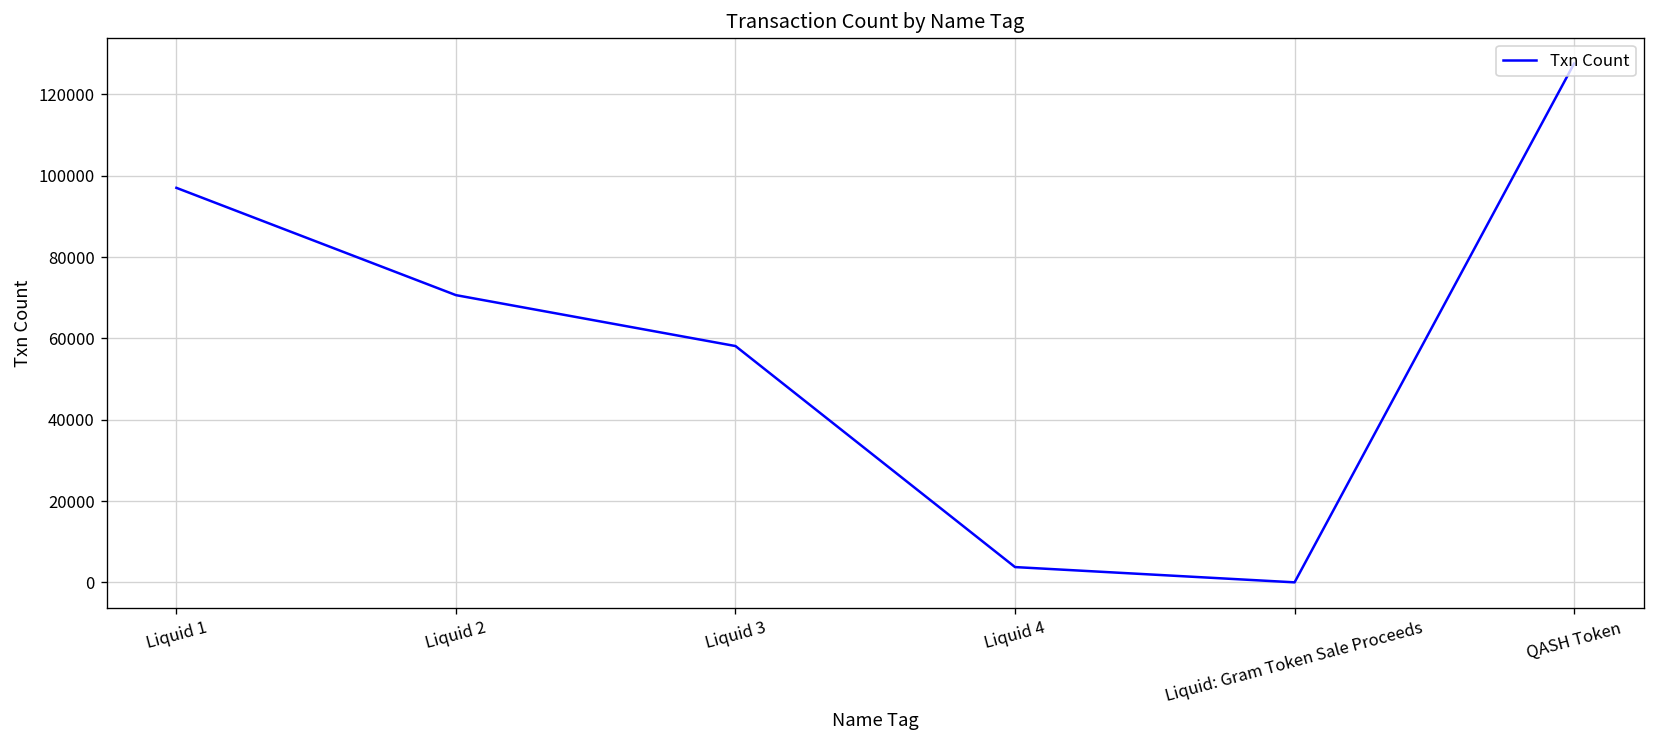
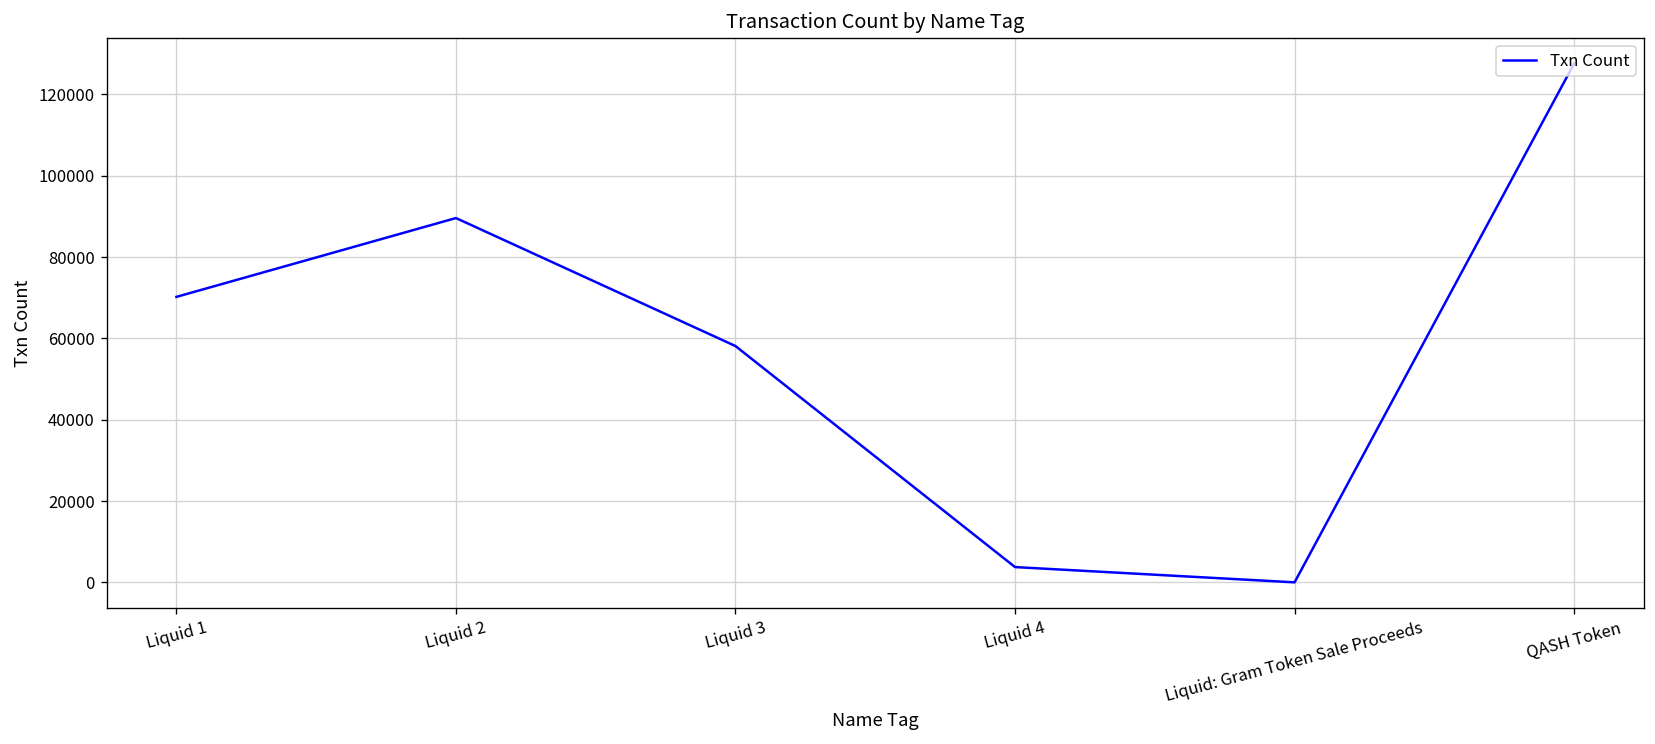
  {
-   "Liquid 1": 97000,
-   "Liquid 2": 71000,
+   "Liquid 1": 70000,
+   "Liquid 2": 90000,
    "Liquid 3": 58000,
    "Liquid 4": 4000,
    "Liquid: Gram Token Sale Proceeds": 0
  }
